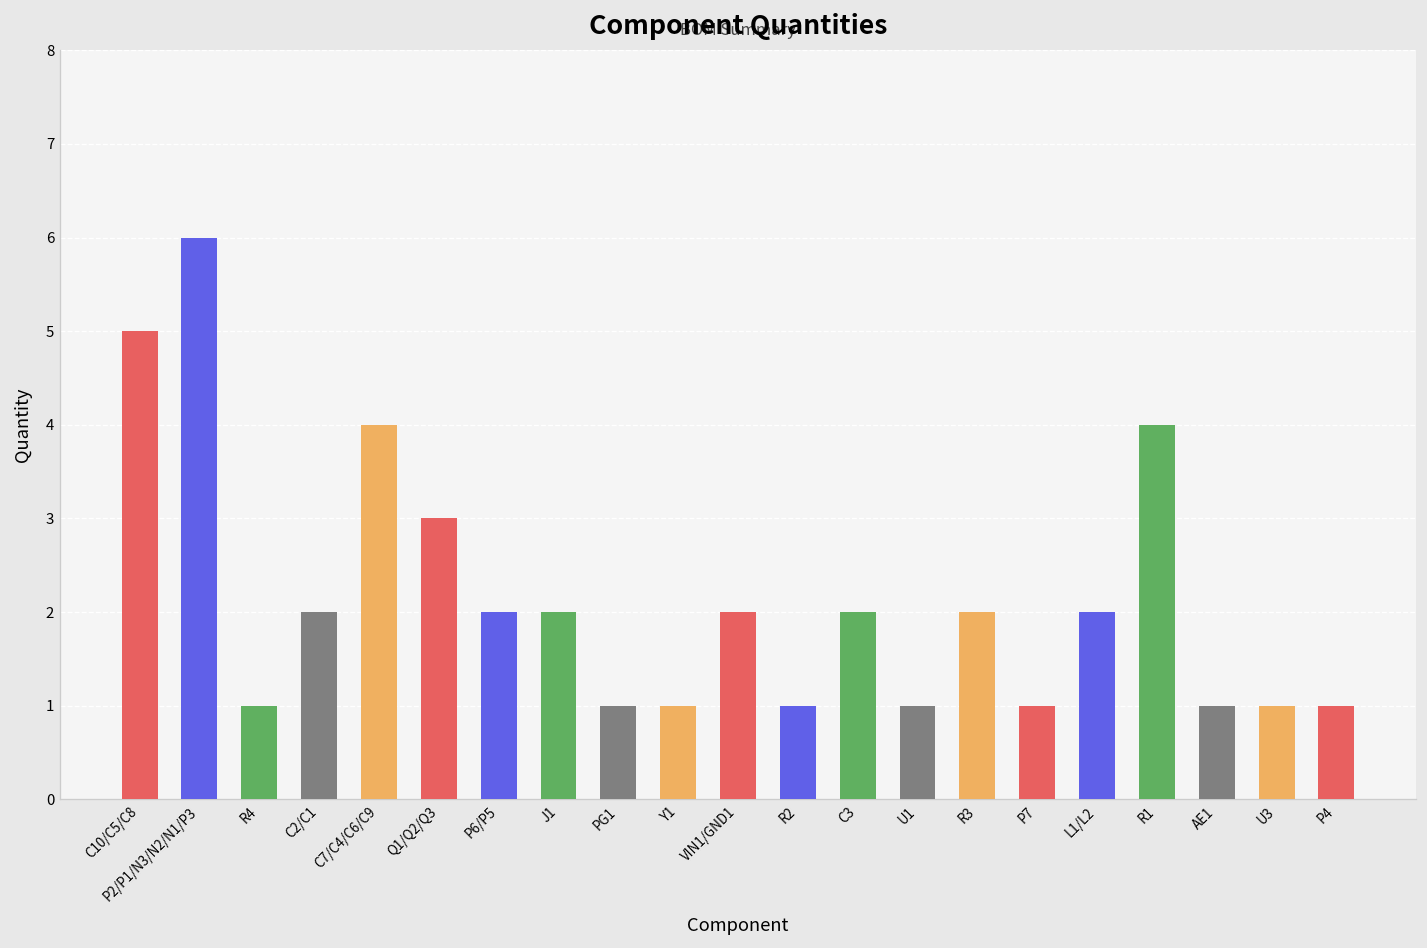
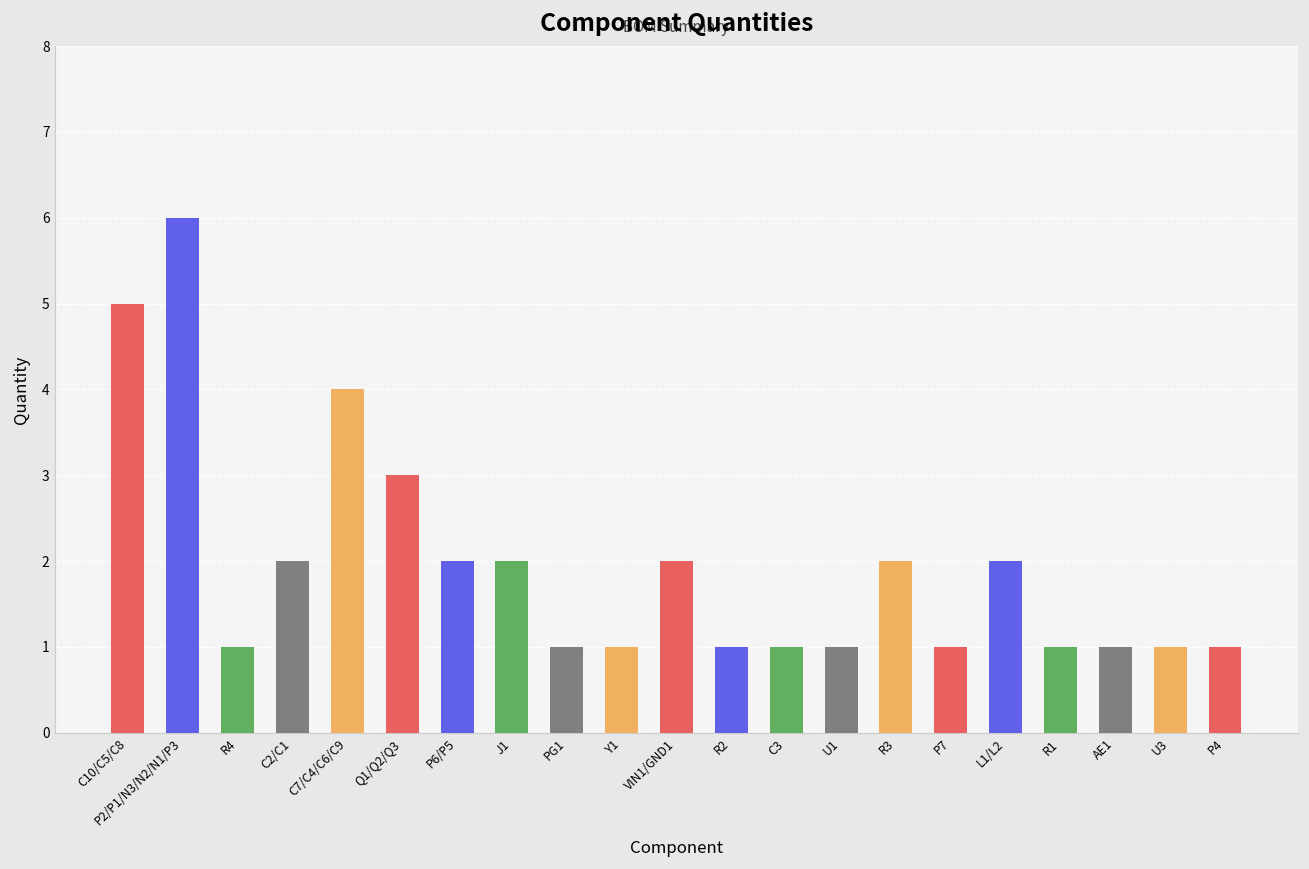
  {
    "C10/C5/C8": 5,
    "P2/P1/N3/N2/N1/P3": 6,
    "R4": 1,
    "C2/C1": 2,
    "C7/C4/C6/C9": 4,
    "Q1/Q2/Q3": 3,
    "P6/P5": 2,
    "J1": 2,
    "PG1": 1,
    "Y1": 1,
    "VIN1/GND1": 2,
    "R2": 1,
-   "C3": 2,
+   "C3": 1,
    "U1": 1,
    "R3": 2,
    "P7": 1,
    "L1/L2": 2,
-   "R1": 4,
+   "R1": 1,
    "AE1": 1,
    "U3": 1,
    "P4": 1
  }
